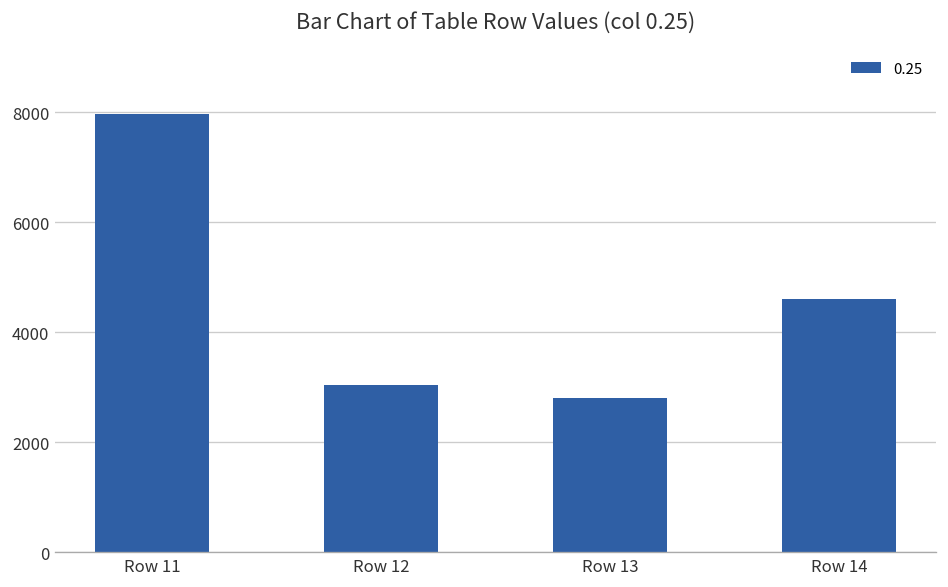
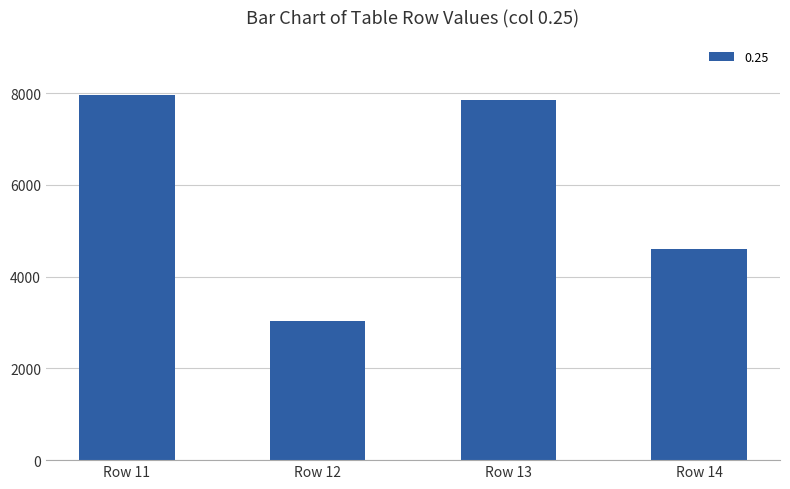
  {
    "Row 11": 8000,
    "Row 12": 3000,
-   "Row 13": 2800,
+   "Row 13": 7900,
    "Row 14": 4600
  }
